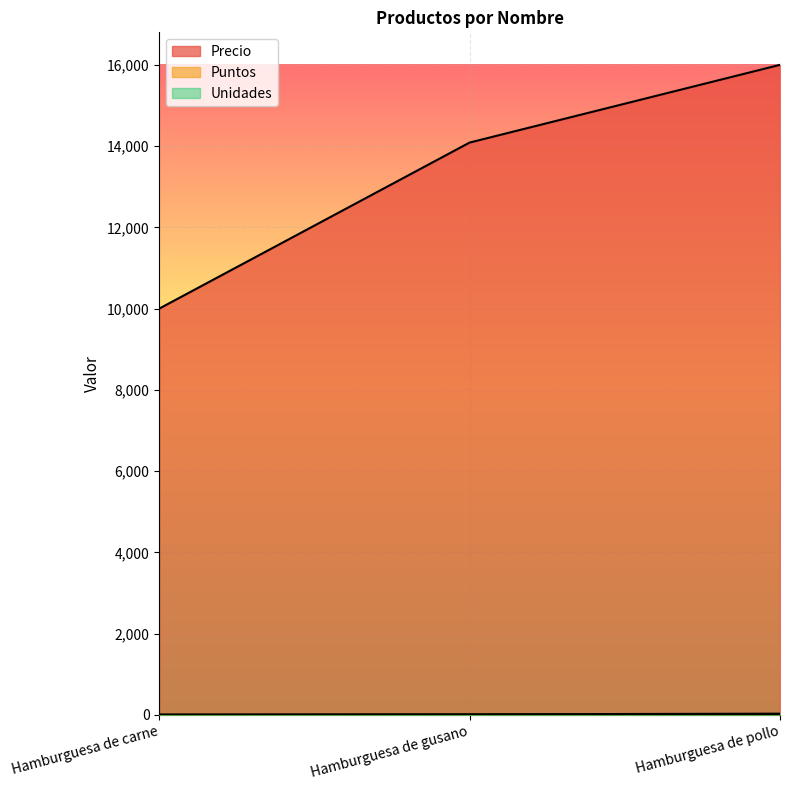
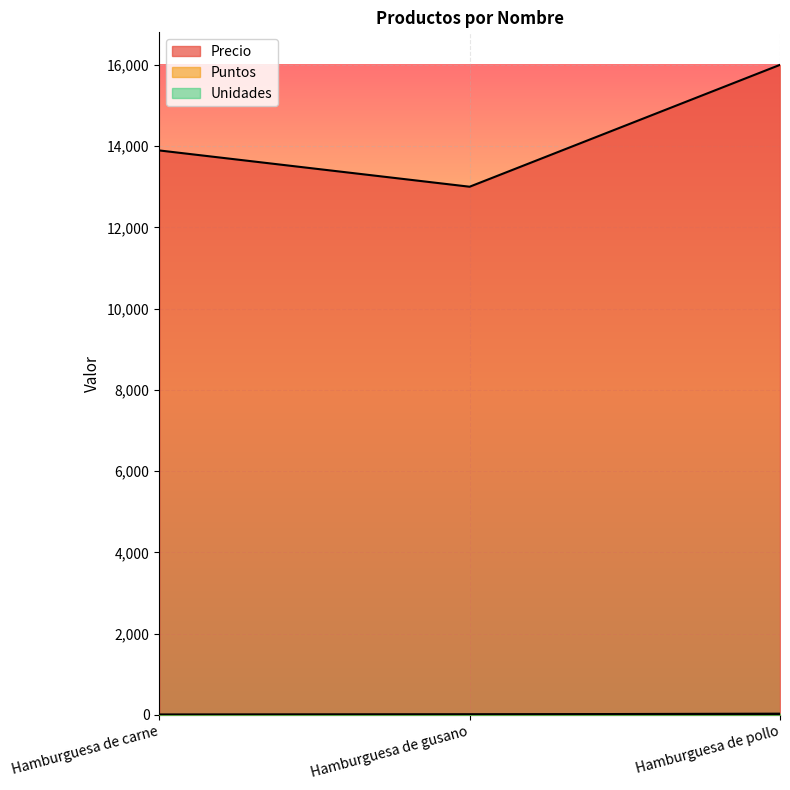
  {
    "Precio": {
-     "Hamburguesa de carne": "10,000",
-     "Hamburguesa de gusano": "14,100",
+     "Hamburguesa de carne": "13,900",
+     "Hamburguesa de gusano": "13,000",
      "Hamburguesa de pollo": "16,000"
    }
  }
